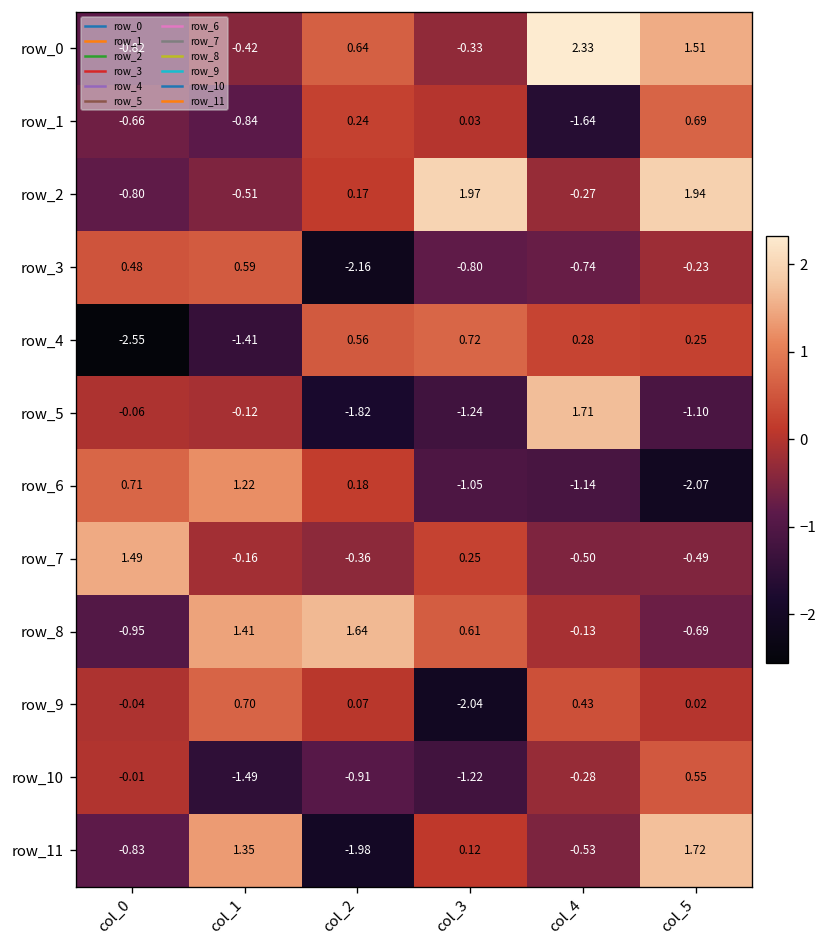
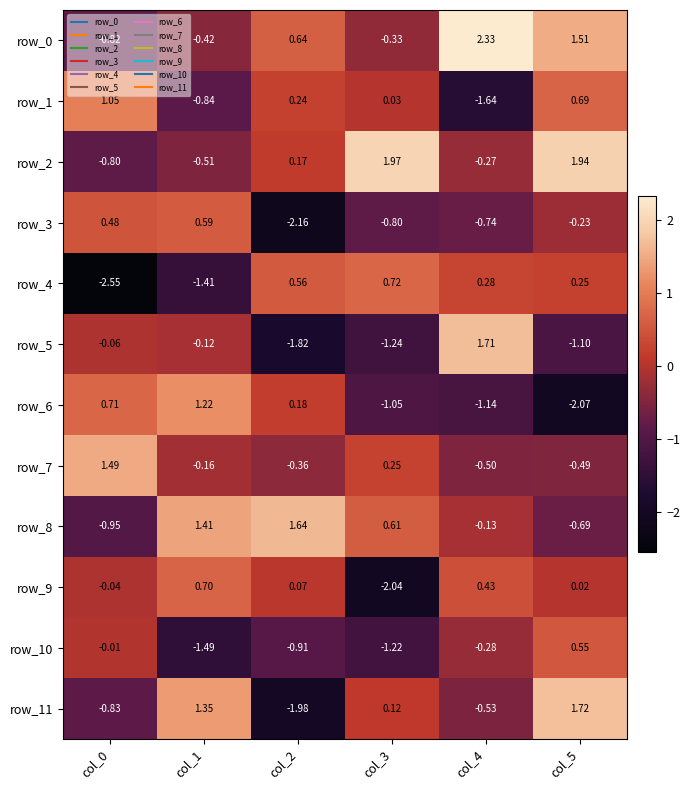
  {
    "row_0": {
      "col_1": -0.42,
      "col_2": 0.64,
      "col_3": -0.33,
      "col_4": 2.33,
      "col_5": 1.51
    },
    "row_1": {
-     "col_0": -0.66,
+     "col_0": 1.05,
      "col_1": -0.84,
      "col_2": 0.24,
      "col_3": 0.03,
      "col_4": -1.64,
      "col_5": 0.69
    },
    "row_2": {
      "col_0": -0.80,
      "col_1": -0.51,
      "col_2": 0.17,
      "col_3": 1.97,
      "col_4": -0.27,
      "col_5": 1.94
    },
    "row_3": {
      "col_0": 0.48,
      "col_1": 0.59,
      "col_2": -2.16,
      "col_3": -0.80,
      "col_4": -0.74,
      "col_5": -0.23
    },
    "row_4": {
      "col_0": -2.55,
      "col_1": -1.41,
      "col_2": 0.56,
      "col_3": 0.72,
      "col_4": 0.28,
      "col_5": 0.25
    },
    "row_5": {
      "col_0": -0.06,
      "col_1": -0.12,
      "col_2": -1.82,
      "col_3": -1.24,
      "col_4": 1.71,
      "col_5": -1.10
    },
    "row_6": {
      "col_0": 0.71,
      "col_1": 1.22,
      "col_2": 0.18,
      "col_3": -1.05,
      "col_4": -1.14,
      "col_5": -2.07
    },
    "row_7": {
      "col_0": 1.49,
      "col_1": -0.16,
      "col_2": -0.36,
      "col_3": 0.25,
      "col_4": -0.50,
      "col_5": -0.49
    },
    "row_8": {
      "col_0": -0.95,
      "col_1": 1.41,
      "col_2": 1.64,
      "col_3": 0.61,
      "col_4": -0.13,
      "col_5": -0.69
    },
    "row_9": {
      "col_0": -0.04,
      "col_1": 0.70,
      "col_2": 0.07,
      "col_3": -2.04,
      "col_4": 0.43,
      "col_5": 0.02
    },
    "row_10": {
      "col_0": -0.01,
      "col_1": -1.49,
      "col_2": -0.91,
      "col_3": -1.22,
      "col_4": -0.28,
      "col_5": 0.55
    },
    "row_11": {
      "col_0": -0.83,
      "col_1": 1.35,
      "col_2": -1.98,
      "col_3": 0.12,
      "col_4": -0.53,
      "col_5": 1.72
    }
  }
